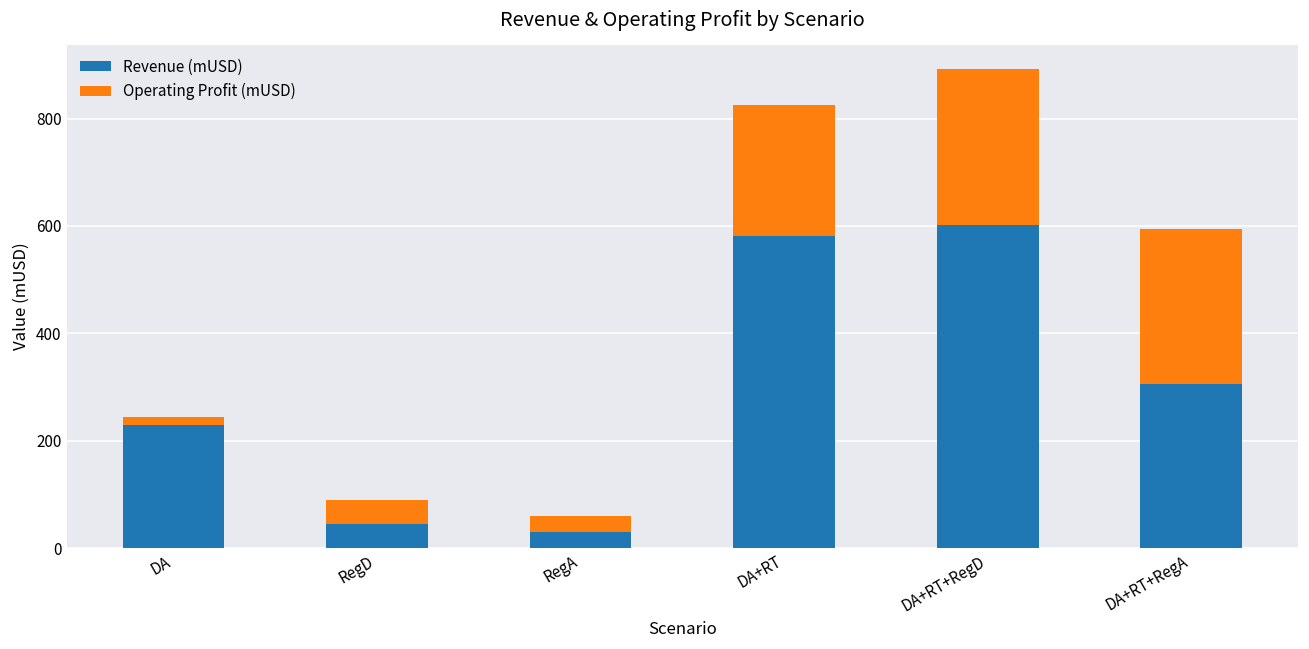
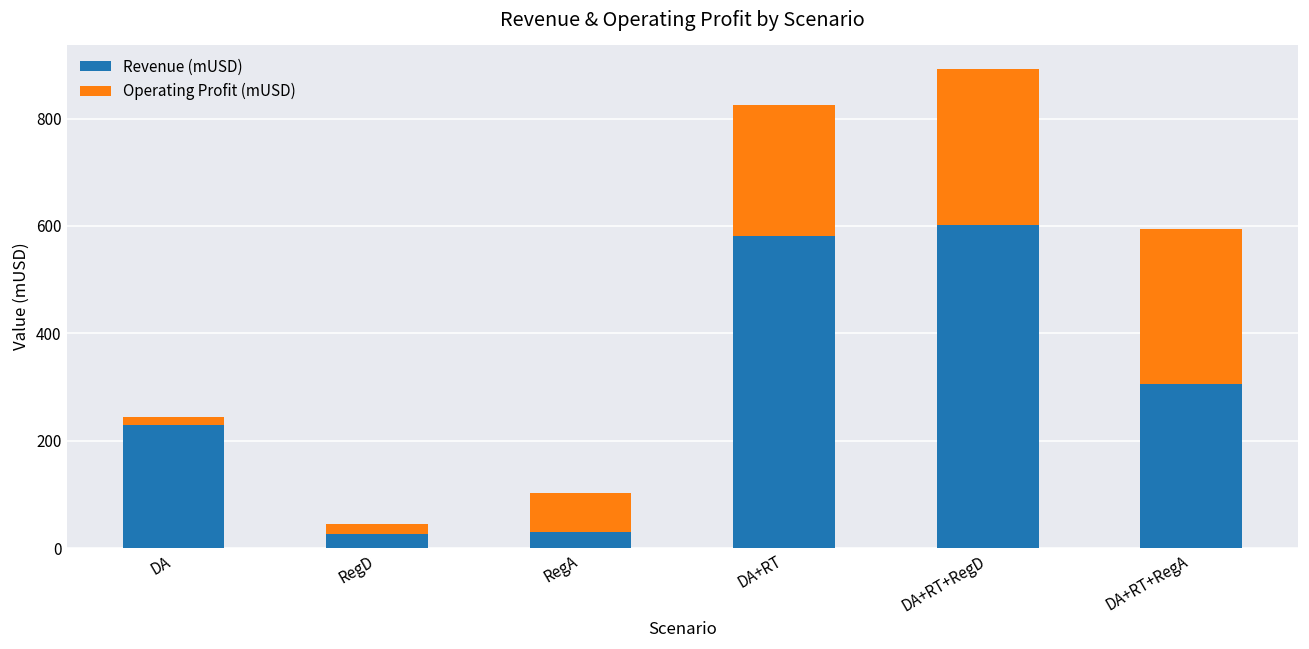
  {
    "Revenue (mUSD)": {
      "DA": 230,
-     "RegD": 50,
+     "RegD": 30,
      "RegA": 30,
      "DA+RT": 580,
      "DA+RT+RegD": 600,
      "DA+RT+RegA": 310
    },
    "Operating Profit (mUSD)": {
      "DA": 20,
-     "RegD": 50,
-     "RegA": 30,
+     "RegD": 20,
+     "RegA": 70,
      "DA+RT": 250,
      "DA+RT+RegD": 290,
      "DA+RT+RegA": 290
    }
  }
